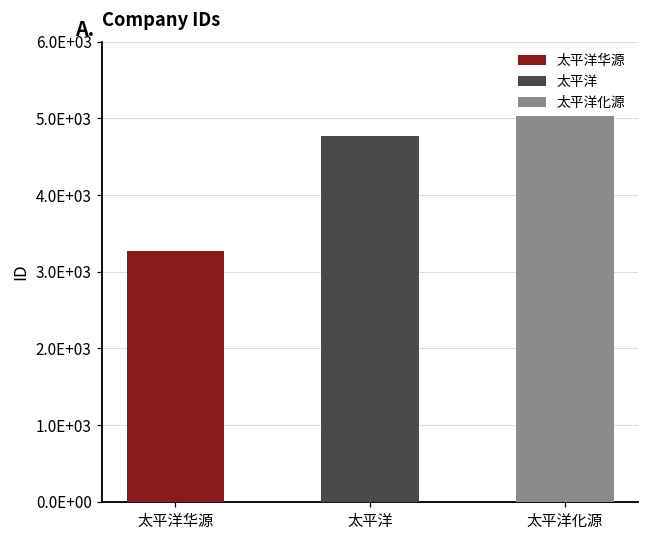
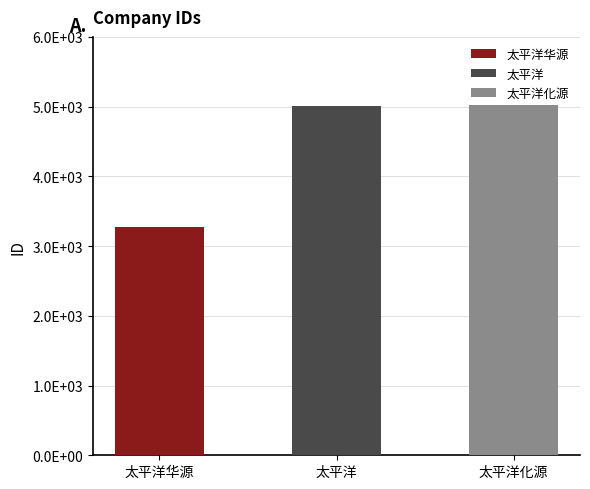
  {
    "太平洋华源": 3300,
-   "太平洋": 4800,
+   "太平洋": 5000,
    "太平洋化源": 5000
  }
